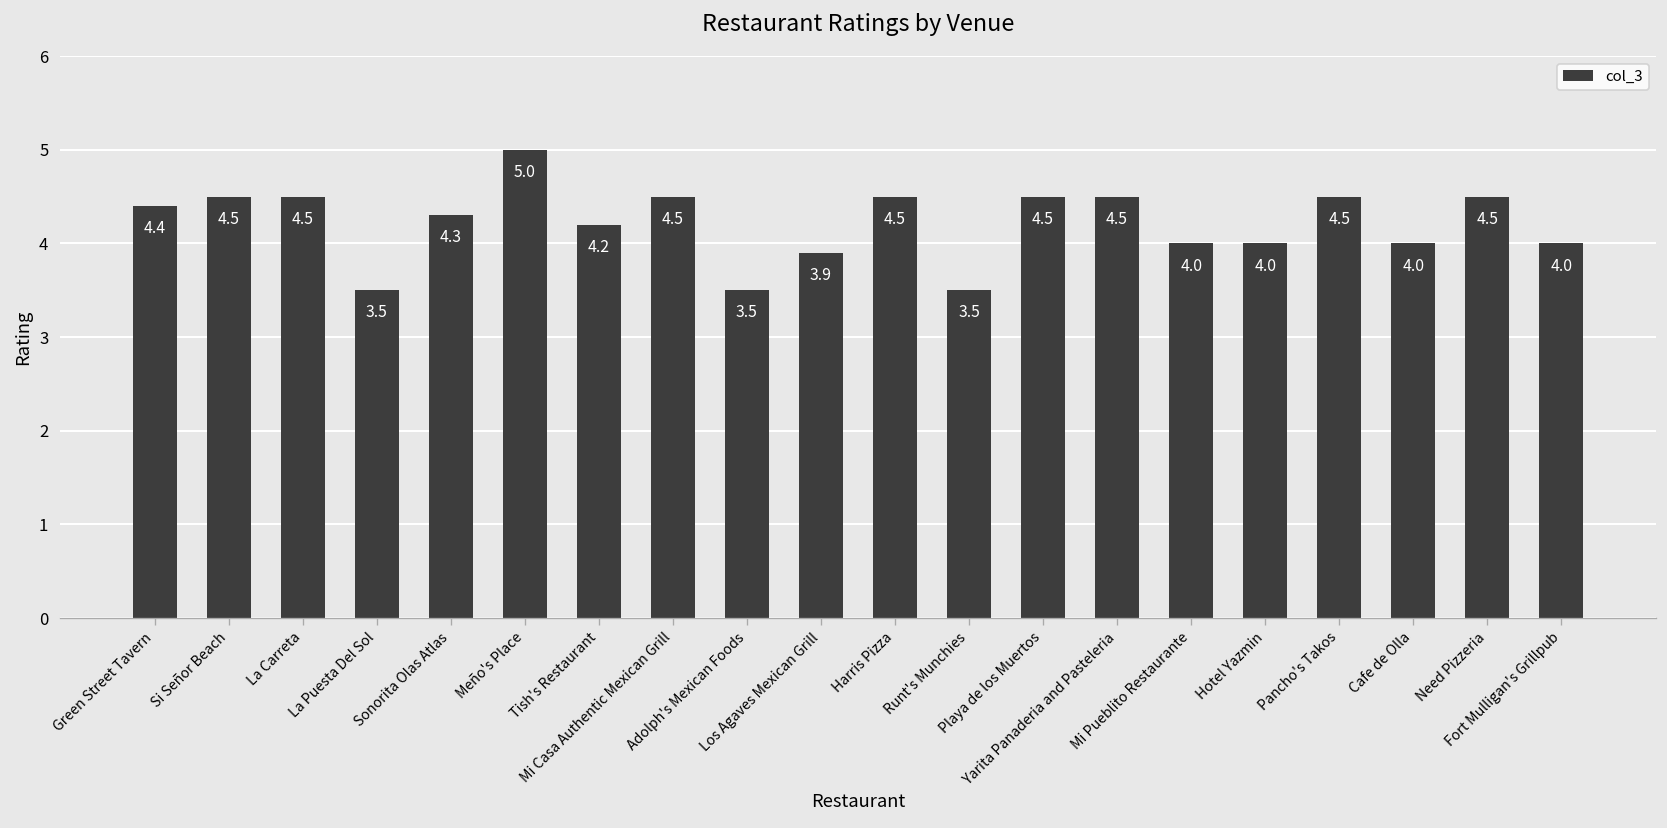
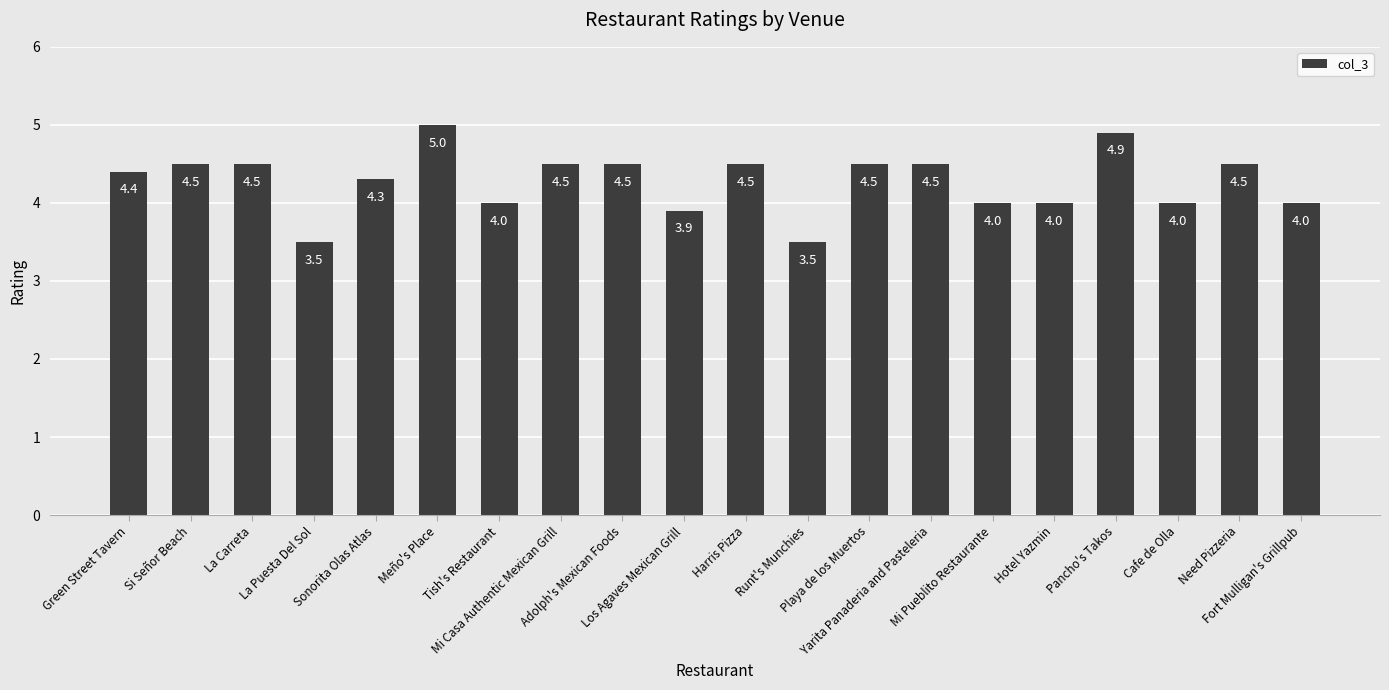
  {
    "Green Street Tavern": 4.4,
    "Si Señor Beach": 4.5,
    "La Carreta": 4.5,
    "La Puesta Del Sol": 3.5,
    "Sonorita Olas Atlas": 4.3,
    "Meño's Place": 5.0,
-   "Tish's Restaurant": 4.2,
+   "Tish's Restaurant": 4.0,
    "Mi Casa Authentic Mexican Grill": 4.5,
-   "Adolph's Mexican Foods": 3.5,
+   "Adolph's Mexican Foods": 4.5,
    "Los Agaves Mexican Grill": 3.9,
    "Harris Pizza": 4.5,
    "Runt's Munchies": 3.5,
    "Playa de los Muertos": 4.5,
    "Yarita Panaderia and Pasteleria": 4.5,
    "Mi Pueblito Restaurante": 4.0,
    "Hotel Yazmin": 4.0,
-   "Pancho's Takos": 4.5,
+   "Pancho's Takos": 4.9,
    "Cafe de Olla": 4.0,
    "Need Pizzeria": 4.5,
    "Fort Mulligan's Grillpub": 4.0
  }
